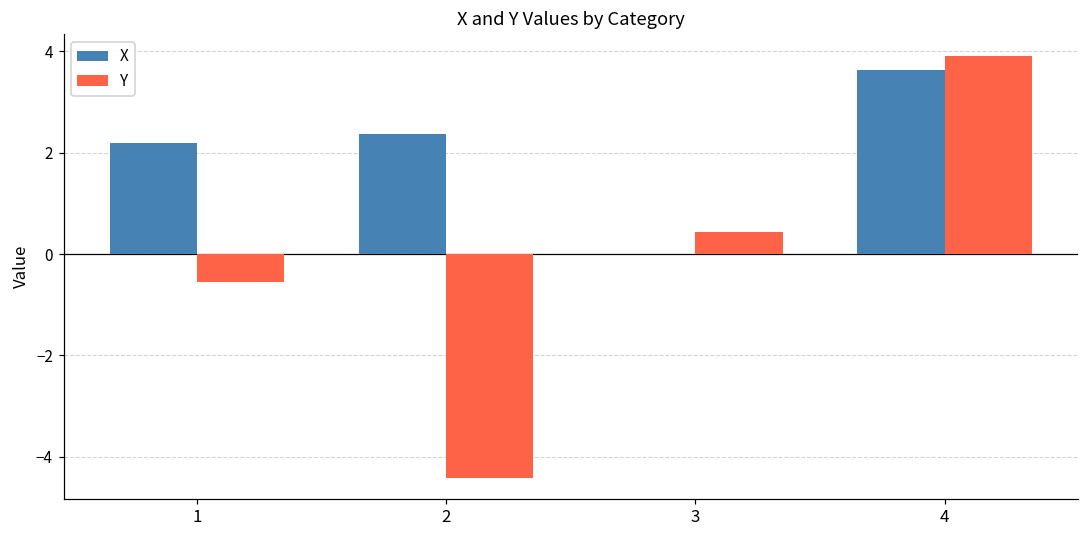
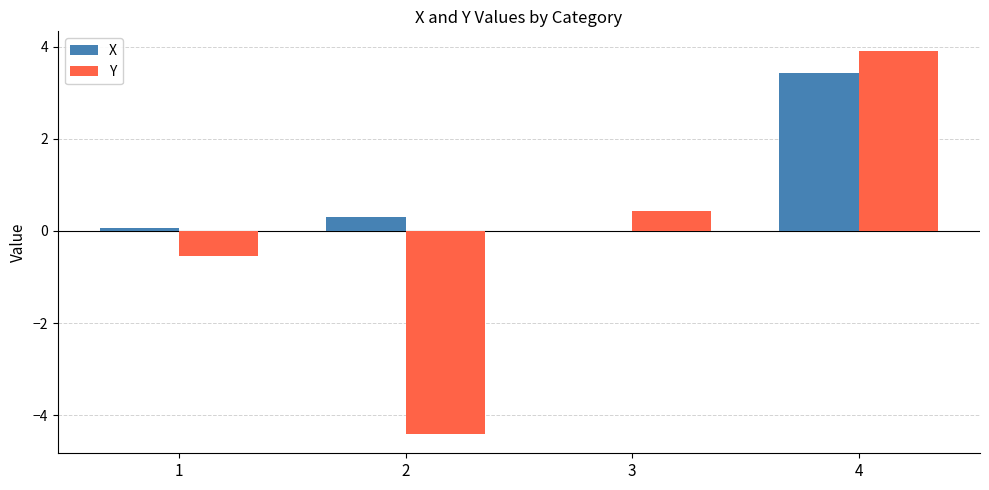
  {
    "X": {
-     "1": 2.2,
-     "2": 2.4,
+     "1": 0.1,
+     "2": 0.3,
      "3": 0.0,
-     "4": 3.6
+     "4": 3.4
    },
    "Y": {
      "1": -0.5,
      "2": -4.4,
      "3": 0.4,
      "4": 3.9
    }
  }
